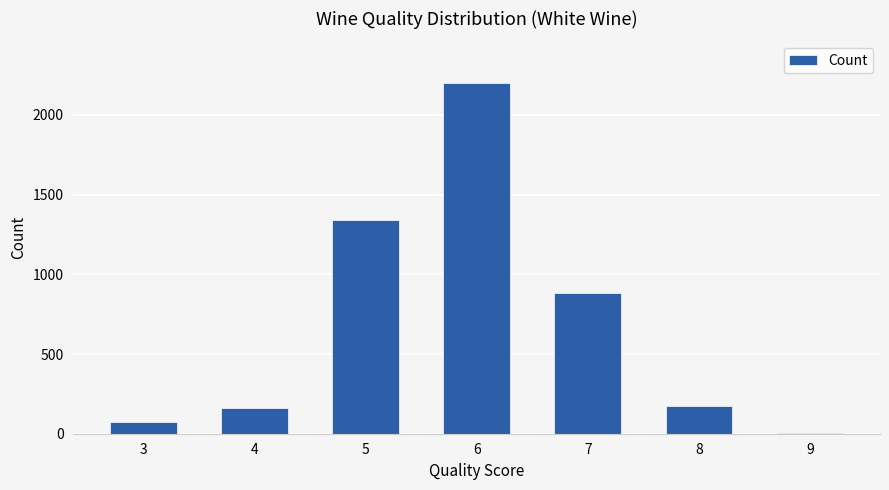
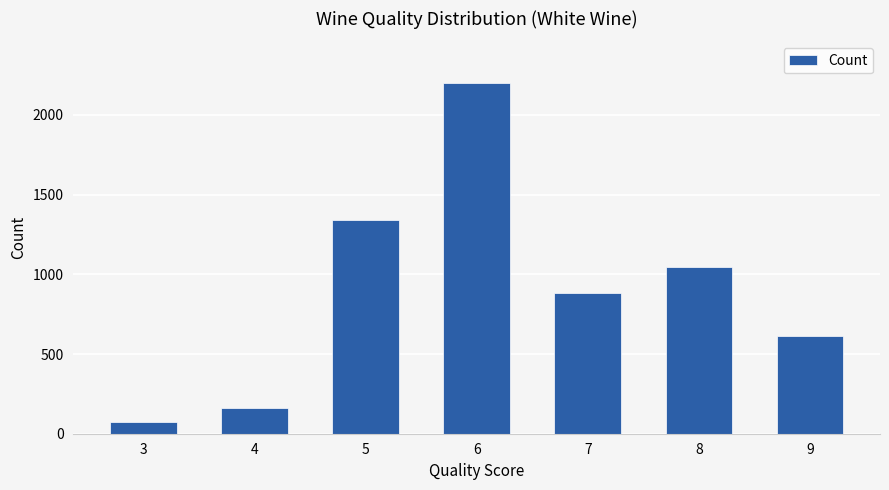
  {
    "3": 70,
    "4": 160,
    "5": 1340,
    "6": 2200,
    "7": 880,
-   "8": 170,
-   "9": 10
+   "8": 1040,
+   "9": 610
  }
